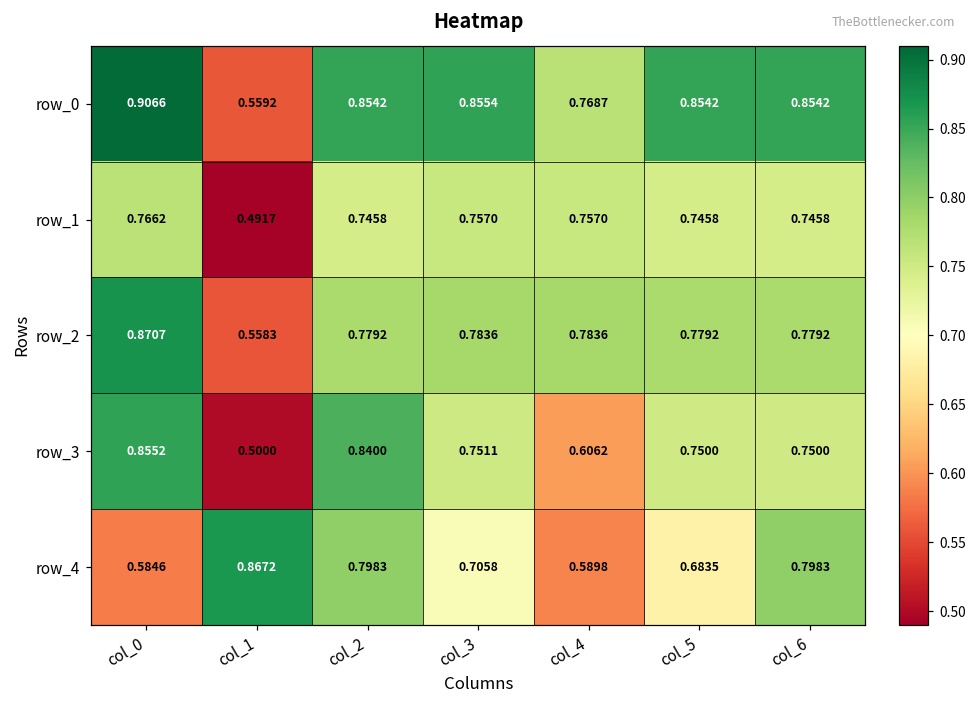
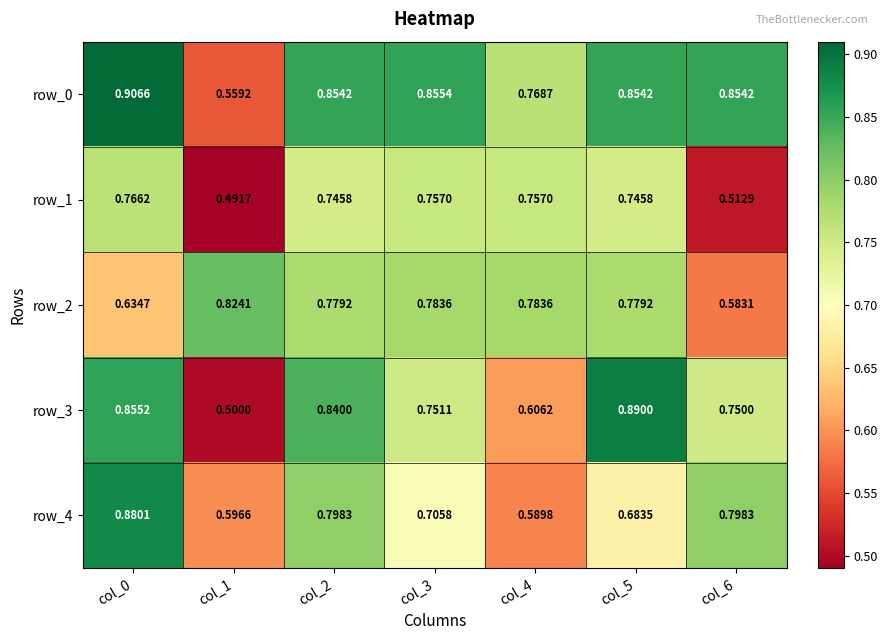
  {
    "row_0": {
      "col_0": 0.9066,
      "col_1": 0.5592,
      "col_2": 0.8542,
      "col_3": 0.8554,
      "col_4": 0.7687,
      "col_5": 0.8542,
      "col_6": 0.8542
    },
    "row_1": {
      "col_0": 0.7662,
      "col_1": 0.4917,
      "col_2": 0.7458,
      "col_3": 0.7570,
      "col_4": 0.7570,
      "col_5": 0.7458,
-     "col_6": 0.7458
+     "col_6": 0.5129
    },
    "row_2": {
-     "col_0": 0.8707,
-     "col_1": 0.5583,
+     "col_0": 0.6347,
+     "col_1": 0.8241,
      "col_2": 0.7792,
      "col_3": 0.7836,
      "col_4": 0.7836,
      "col_5": 0.7792,
-     "col_6": 0.7792
+     "col_6": 0.5831
    },
    "row_3": {
      "col_0": 0.8552,
      "col_1": 0.5000,
      "col_2": 0.8400,
      "col_3": 0.7511,
      "col_4": 0.6062,
-     "col_5": 0.7500,
+     "col_5": 0.8900,
      "col_6": 0.7500
    },
    "row_4": {
-     "col_0": 0.5846,
-     "col_1": 0.8672,
+     "col_0": 0.8801,
+     "col_1": 0.5966,
      "col_2": 0.7983,
      "col_3": 0.7058,
      "col_4": 0.5898,
      "col_5": 0.6835,
      "col_6": 0.7983
    }
  }
